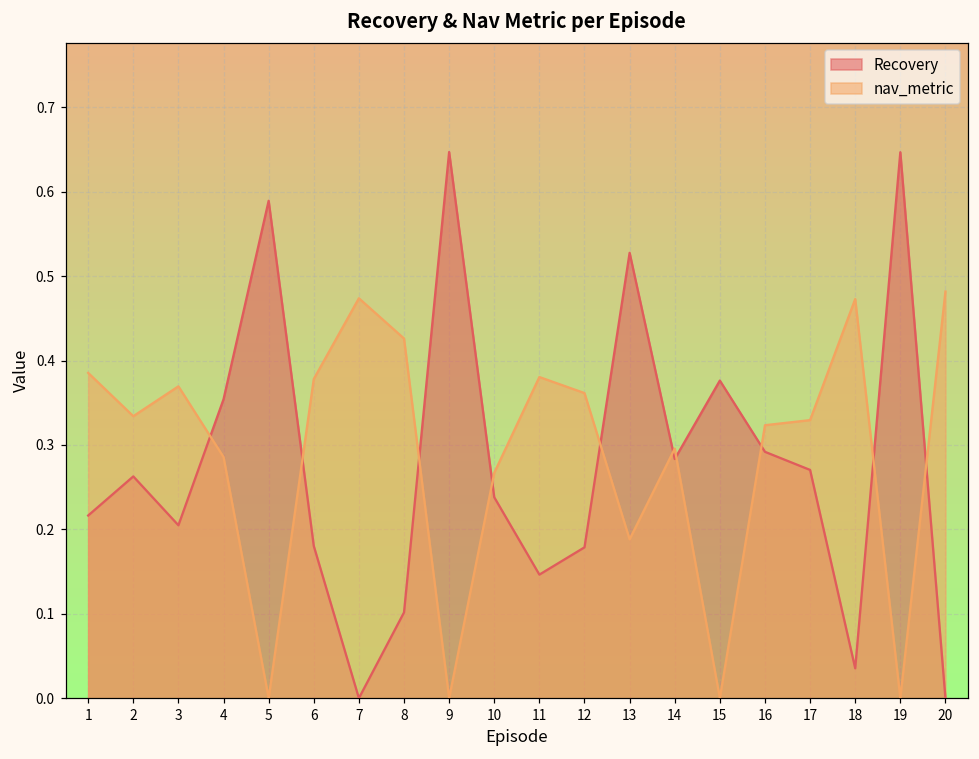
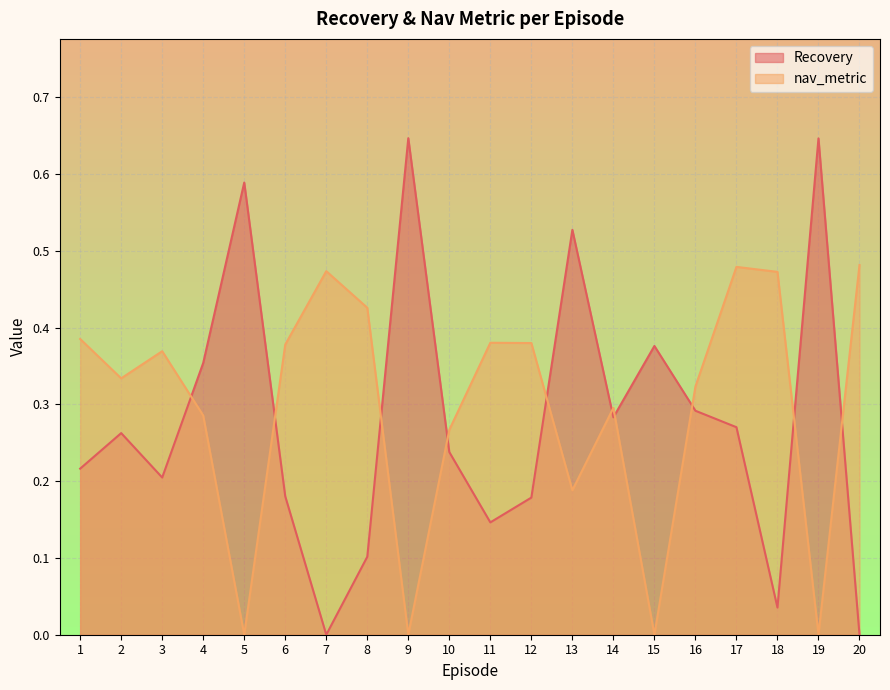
  {
    "Recovery": {
      "1": 0.22,
      "2": 0.26,
      "3": 0.20,
      "4": 0.35,
      "5": 0.59,
      "6": 0.18,
      "7": 0.00,
      "8": 0.10,
      "9": 0.65,
      "10": 0.24,
      "11": 0.15,
      "12": 0.18,
      "13": 0.53,
      "14": 0.28,
      "15": 0.38,
      "16": 0.29,
      "17": 0.27,
      "18": 0.04,
      "19": 0.65,
      "20": 0.00
    },
    "nav_metric": {
      "1": 0.39,
      "2": 0.33,
      "3": 0.37,
      "4": 0.29,
      "5": 0.00,
      "6": 0.38,
      "7": 0.47,
      "8": 0.43,
      "9": 0.00,
      "10": 0.27,
      "11": 0.38,
-     "12": 0.36,
+     "12": 0.38,
      "13": 0.19,
      "14": 0.30,
      "15": 0.00,
      "16": 0.32,
-     "17": 0.33,
+     "17": 0.48,
      "18": 0.47,
      "19": 0.00,
      "20": 0.48
    }
  }
